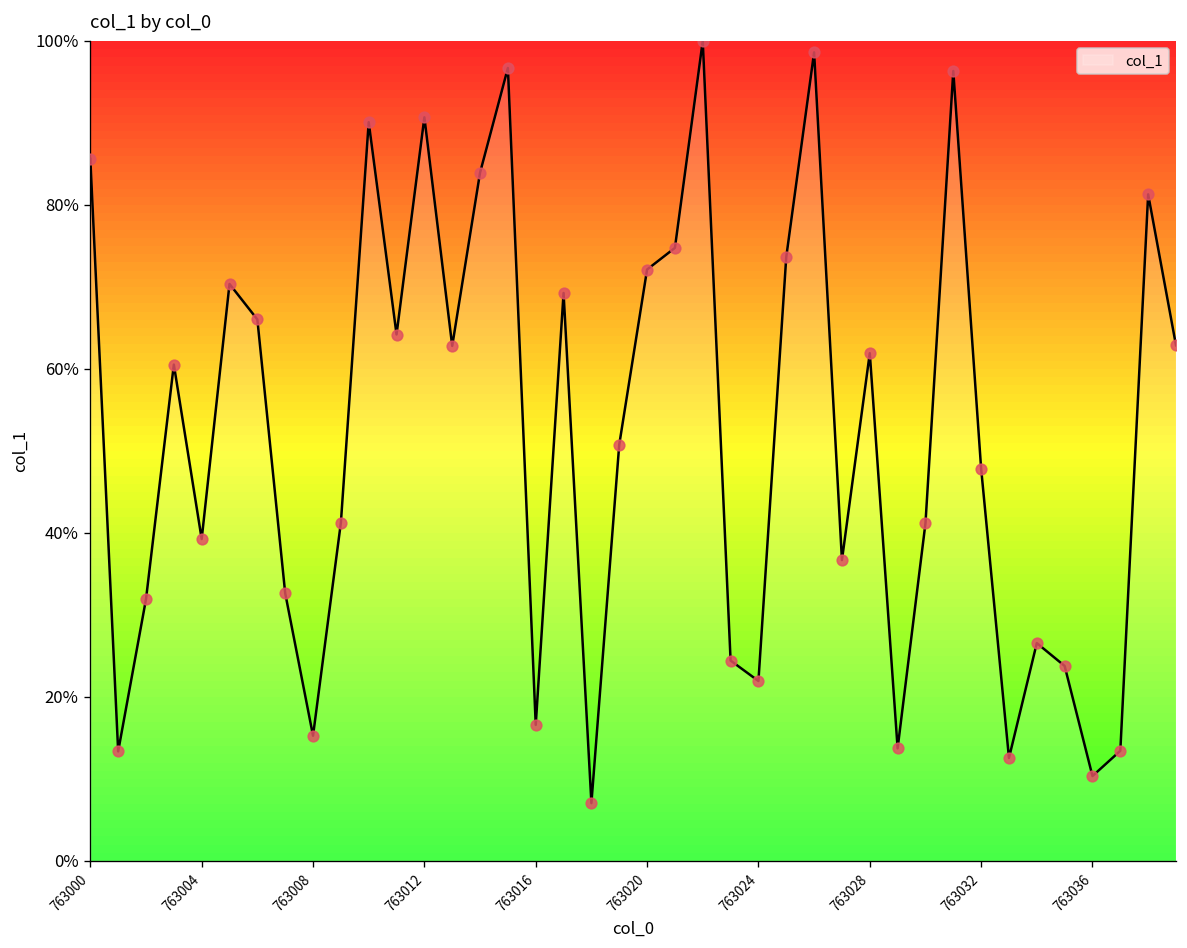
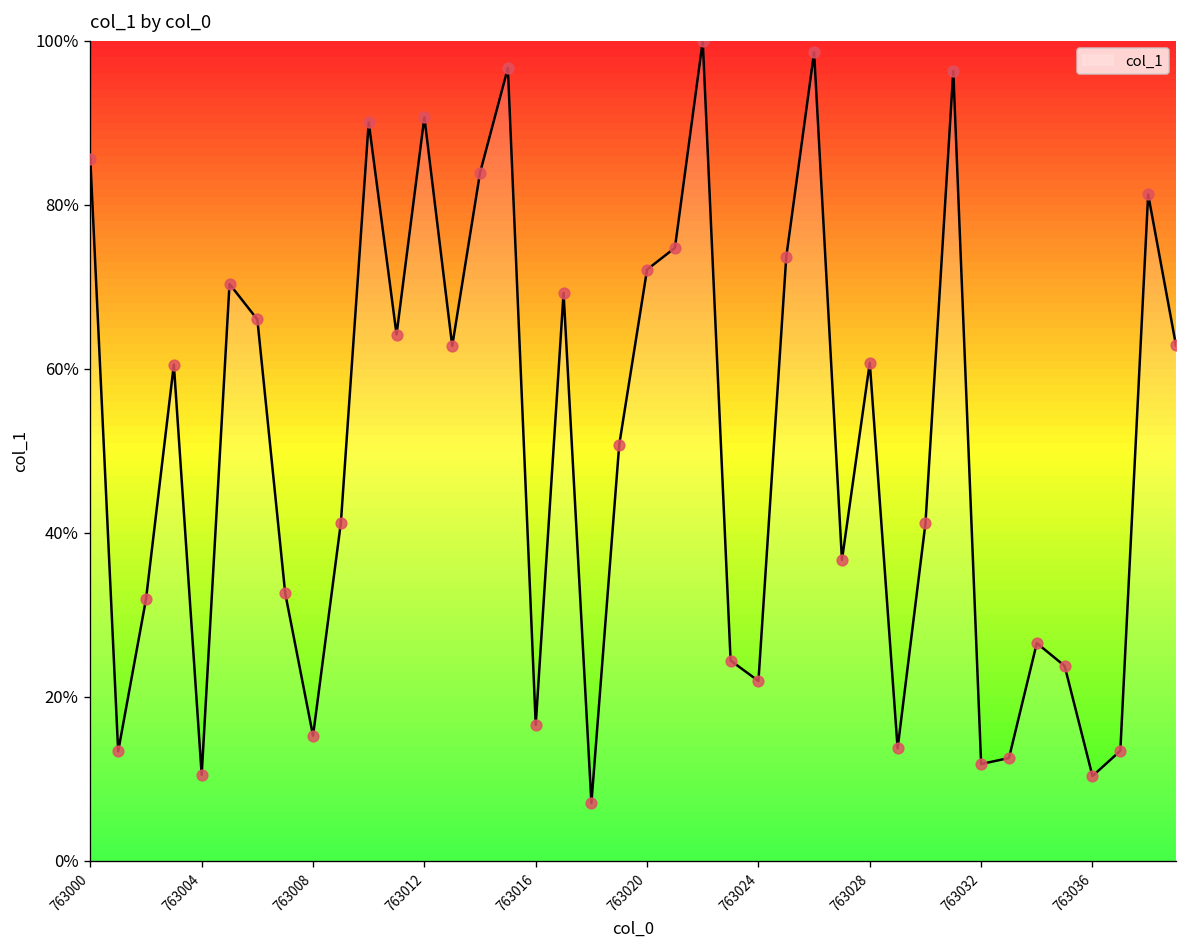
  {
    "763000": "86%",
-   "763004": "39%",
+   "763004": "10%",
    "763008": "15%",
    "763012": "91%",
    "763016": "17%",
    "763020": "72%",
    "763024": "22%",
-   "763028": "62%",
-   "763032": "48%",
+   "763028": "61%",
+   "763032": "12%",
    "763036": "10%"
  }
